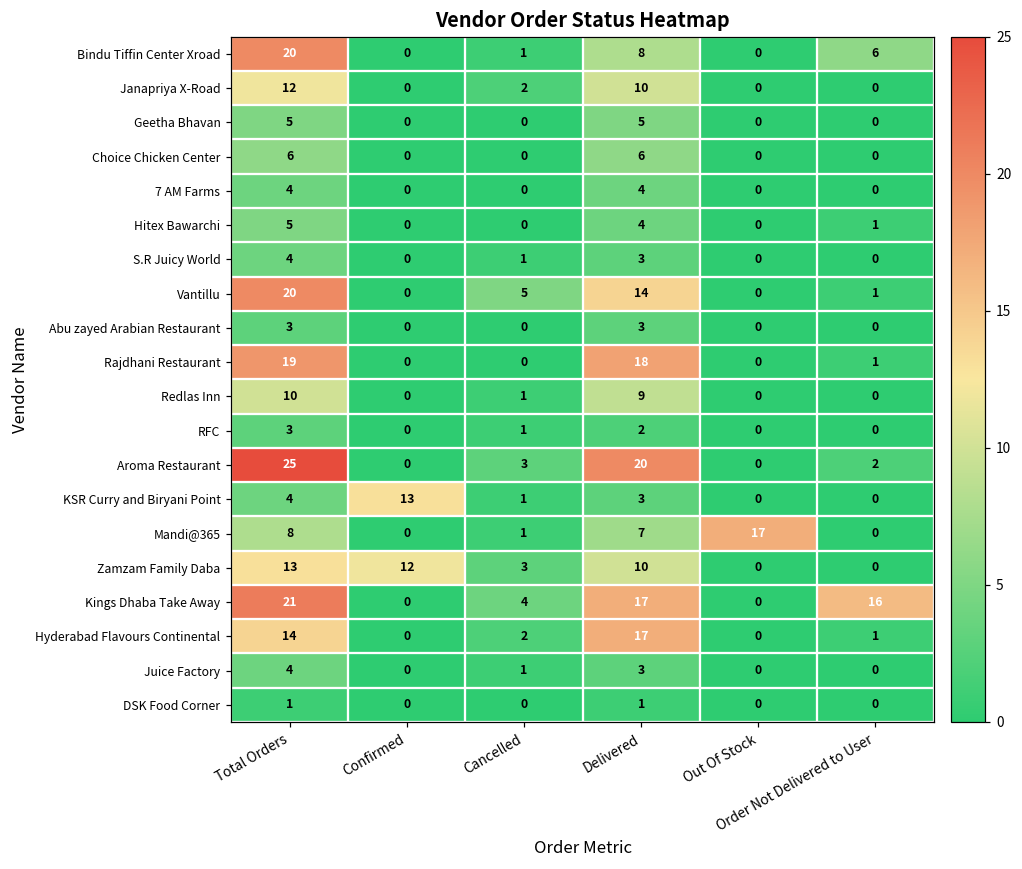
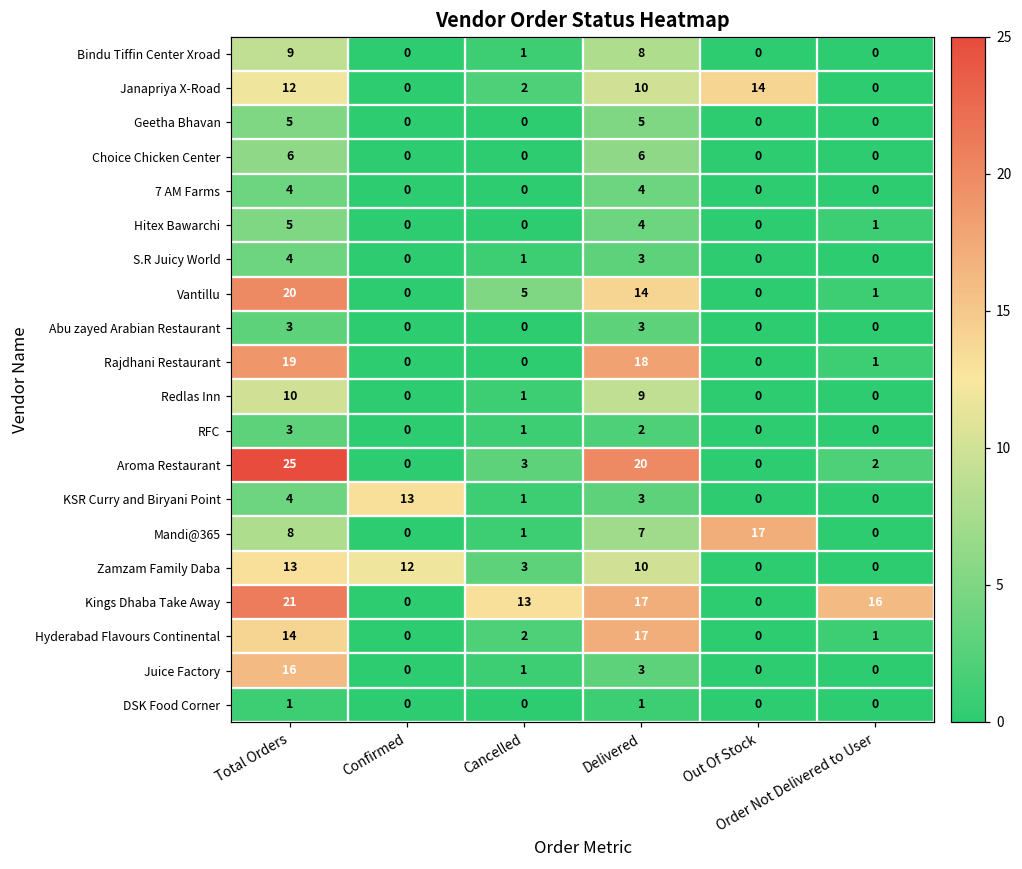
  {
    "Bindu Tiffin Center Xroad": {
-     "Total Orders": 20,
+     "Total Orders": 9,
      "Confirmed": 0,
      "Cancelled": 1,
      "Delivered": 8,
      "Out Of Stock": 0,
-     "Order Not Delivered to User": 6
+     "Order Not Delivered to User": 0
    },
    "Janapriya X-Road": {
      "Total Orders": 12,
      "Confirmed": 0,
      "Cancelled": 2,
      "Delivered": 10,
-     "Out Of Stock": 0,
+     "Out Of Stock": 14,
      "Order Not Delivered to User": 0
    },
    "Geetha Bhavan": {
      "Total Orders": 5,
      "Confirmed": 0,
      "Cancelled": 0,
      "Delivered": 5,
      "Out Of Stock": 0,
      "Order Not Delivered to User": 0
    },
    "Choice Chicken Center": {
      "Total Orders": 6,
      "Confirmed": 0,
      "Cancelled": 0,
      "Delivered": 6,
      "Out Of Stock": 0,
      "Order Not Delivered to User": 0
    },
    "7 AM Farms": {
      "Total Orders": 4,
      "Confirmed": 0,
      "Cancelled": 0,
      "Delivered": 4,
      "Out Of Stock": 0,
      "Order Not Delivered to User": 0
    },
    "Hitex Bawarchi": {
      "Total Orders": 5,
      "Confirmed": 0,
      "Cancelled": 0,
      "Delivered": 4,
      "Out Of Stock": 0,
      "Order Not Delivered to User": 1
    },
    "S.R Juicy World": {
      "Total Orders": 4,
      "Confirmed": 0,
      "Cancelled": 1,
      "Delivered": 3,
      "Out Of Stock": 0,
      "Order Not Delivered to User": 0
    },
    "Vantillu": {
      "Total Orders": 20,
      "Confirmed": 0,
      "Cancelled": 5,
      "Delivered": 14,
      "Out Of Stock": 0,
      "Order Not Delivered to User": 1
    },
    "Abu zayed Arabian Restaurant": {
      "Total Orders": 3,
      "Confirmed": 0,
      "Cancelled": 0,
      "Delivered": 3,
      "Out Of Stock": 0,
      "Order Not Delivered to User": 0
    },
    "Rajdhani Restaurant": {
      "Total Orders": 19,
      "Confirmed": 0,
      "Cancelled": 0,
      "Delivered": 18,
      "Out Of Stock": 0,
      "Order Not Delivered to User": 1
    },
    "Redlas Inn": {
      "Total Orders": 10,
      "Confirmed": 0,
      "Cancelled": 1,
      "Delivered": 9,
      "Out Of Stock": 0,
      "Order Not Delivered to User": 0
    },
    "RFC": {
      "Total Orders": 3,
      "Confirmed": 0,
      "Cancelled": 1,
      "Delivered": 2,
      "Out Of Stock": 0,
      "Order Not Delivered to User": 0
    },
    "Aroma Restaurant": {
      "Total Orders": 25,
      "Confirmed": 0,
      "Cancelled": 3,
      "Delivered": 20,
      "Out Of Stock": 0,
      "Order Not Delivered to User": 2
    },
    "KSR Curry and Biryani Point": {
      "Total Orders": 4,
      "Confirmed": 13,
      "Cancelled": 1,
      "Delivered": 3,
      "Out Of Stock": 0,
      "Order Not Delivered to User": 0
    },
    "Mandi@365": {
      "Total Orders": 8,
      "Confirmed": 0,
      "Cancelled": 1,
      "Delivered": 7,
      "Out Of Stock": 17,
      "Order Not Delivered to User": 0
    },
    "Zamzam Family Daba": {
      "Total Orders": 13,
      "Confirmed": 12,
      "Cancelled": 3,
      "Delivered": 10,
      "Out Of Stock": 0,
      "Order Not Delivered to User": 0
    },
    "Kings Dhaba Take Away": {
      "Total Orders": 21,
      "Confirmed": 0,
-     "Cancelled": 4,
+     "Cancelled": 13,
      "Delivered": 17,
      "Out Of Stock": 0,
      "Order Not Delivered to User": 16
    },
    "Hyderabad Flavours Continental": {
      "Total Orders": 14,
      "Confirmed": 0,
      "Cancelled": 2,
      "Delivered": 17,
      "Out Of Stock": 0,
      "Order Not Delivered to User": 1
    },
    "Juice Factory": {
-     "Total Orders": 4,
+     "Total Orders": 16,
      "Confirmed": 0,
      "Cancelled": 1,
      "Delivered": 3,
      "Out Of Stock": 0,
      "Order Not Delivered to User": 0
    },
    "DSK Food Corner": {
      "Total Orders": 1,
      "Confirmed": 0,
      "Cancelled": 0,
      "Delivered": 1,
      "Out Of Stock": 0,
      "Order Not Delivered to User": 0
    }
  }
